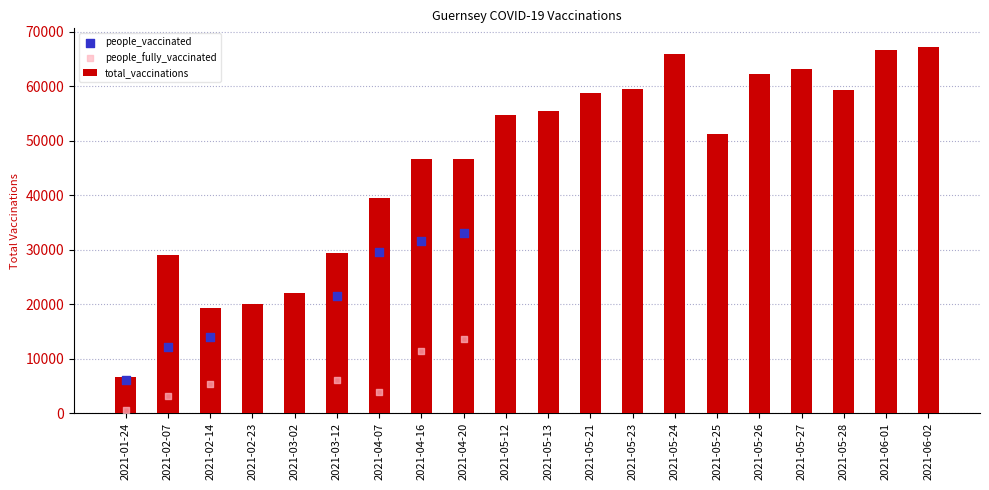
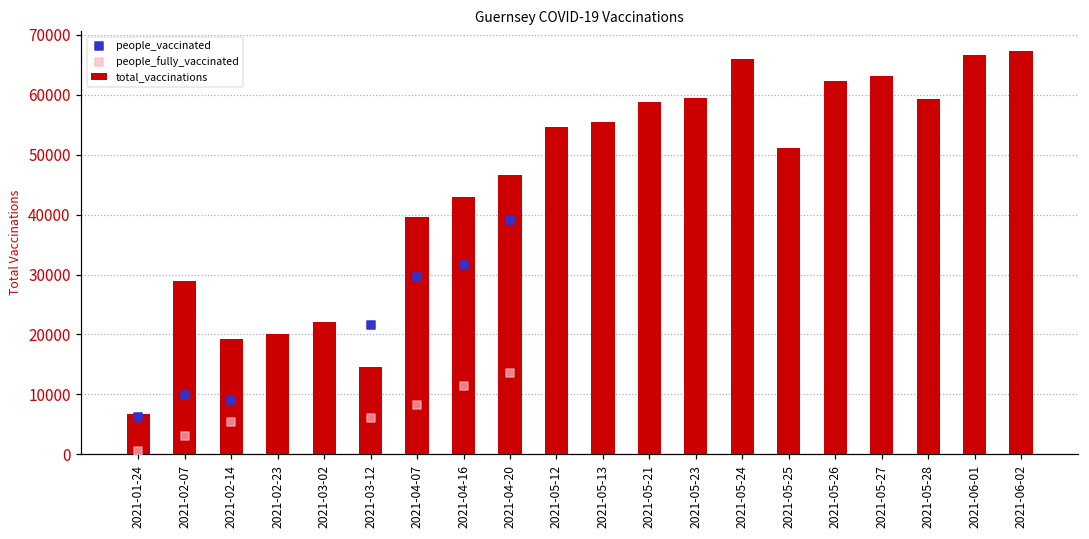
  {
    "total_vaccinations": {
      "2021-01-24": 7000,
      "2021-02-07": 29000,
      "2021-02-14": 19000,
      "2021-02-23": 20000,
      "2021-03-02": 22000,
-     "2021-03-12": 29000,
+     "2021-03-12": 15000,
      "2021-04-07": 40000,
-     "2021-04-16": 47000,
+     "2021-04-16": 43000,
      "2021-04-20": 47000,
      "2021-05-12": 55000,
      "2021-05-13": 55000,
      "2021-05-21": 59000,
      "2021-05-23": 59000,
      "2021-05-24": 66000,
      "2021-05-25": 51000,
      "2021-05-26": 62000,
      "2021-05-27": 63000,
      "2021-05-28": 59000,
      "2021-06-01": 67000,
      "2021-06-02": 67000
    },
    "people_vaccinated": {
-     "2021-02-07": 12000,
-     "2021-02-14": 14000,
-     "2021-04-20": 33000
+     "2021-02-07": 10000,
+     "2021-02-14": 9000,
+     "2021-04-20": 39000
    },
    "people_fully_vaccinated": {
-     "2021-04-07": 4000
+     "2021-04-07": 8000
    }
  }
